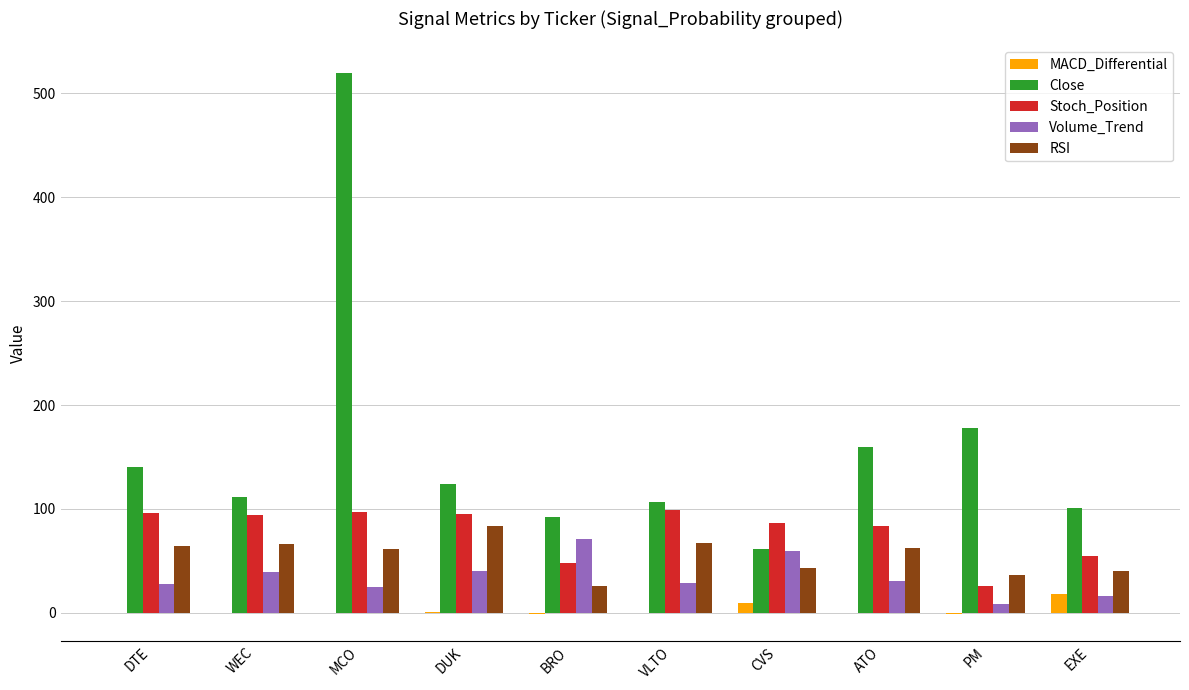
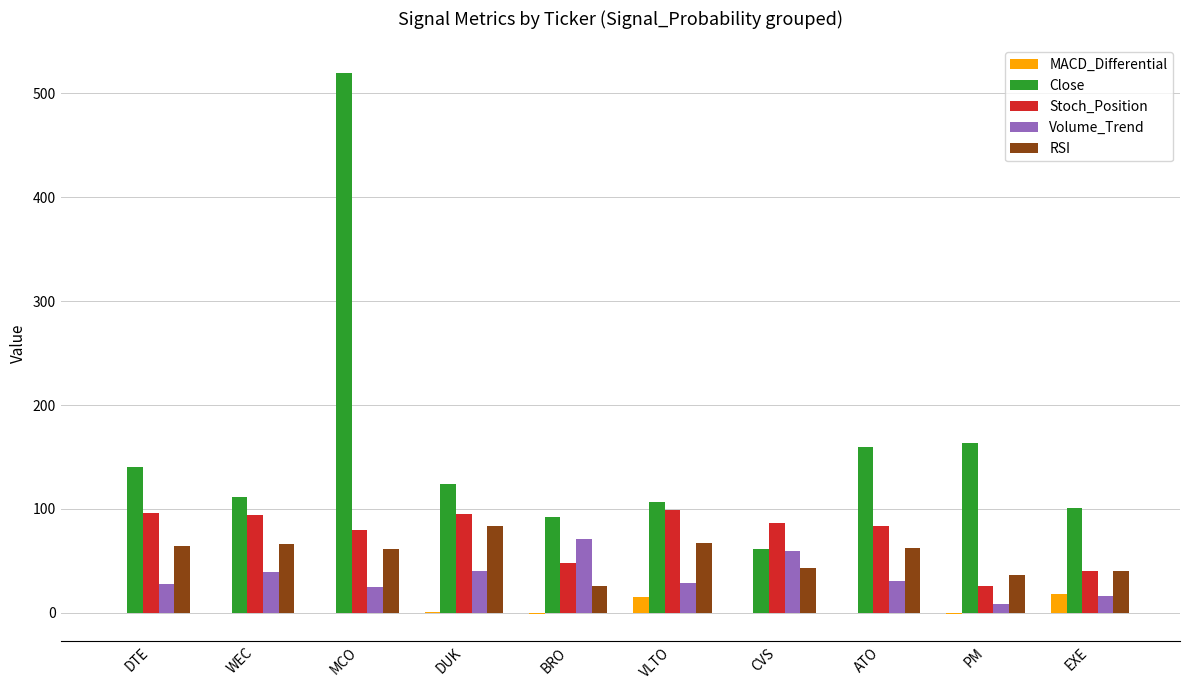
  {
    "MACD_Differential": {
-     "VLTO": 0,
-     "CVS": 10,
+     "VLTO": 15,
+     "CVS": 0,
      "EXE": 18
    },
    "Close": {
      "DTE": 141,
      "WEC": 111,
      "MCO": 520,
      "DUK": 124,
      "BRO": 93,
      "VLTO": 107,
      "CVS": 61,
      "ATO": 159,
-     "PM": 178,
+     "PM": 163,
      "EXE": 101
    },
    "Stoch_Position": {
      "DTE": 96,
      "WEC": 95,
-     "MCO": 97,
+     "MCO": 80,
      "DUK": 96,
      "BRO": 48,
      "VLTO": 99,
      "CVS": 87,
      "ATO": 83,
      "PM": 26,
-     "EXE": 55
+     "EXE": 40
    },
    "Volume_Trend": {
      "DTE": 28,
      "WEC": 39,
      "MCO": 25,
      "DUK": 41,
      "BRO": 71,
      "VLTO": 28,
      "CVS": 60,
      "ATO": 31,
      "PM": 8,
      "EXE": 16
    },
    "RSI": {
      "DTE": 64,
      "WEC": 66,
      "MCO": 62,
      "DUK": 84,
      "BRO": 26,
      "VLTO": 68,
      "CVS": 43,
      "ATO": 63,
      "PM": 37,
      "EXE": 40
    }
  }
